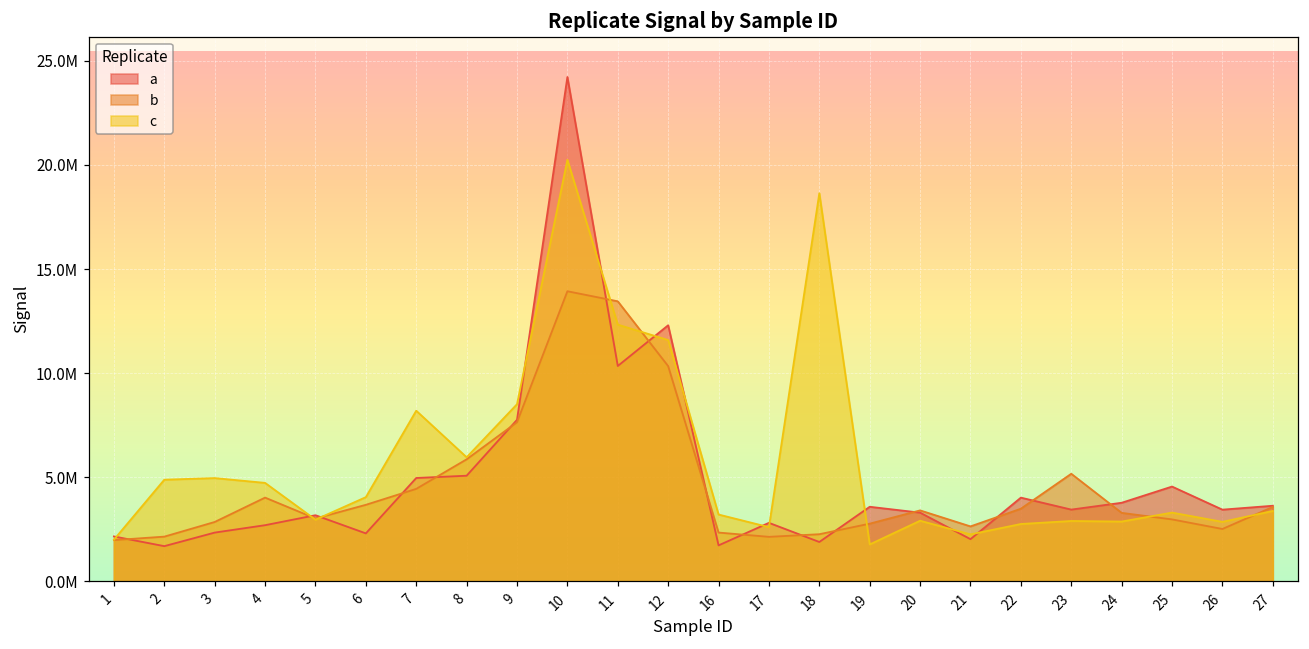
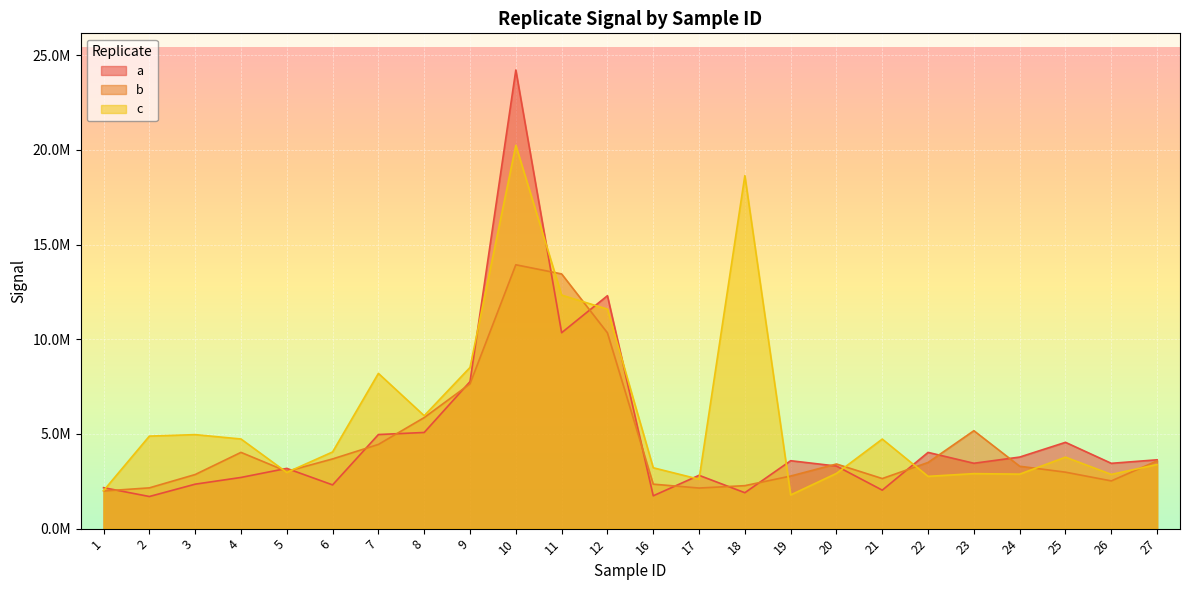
  {
    "c": {
      "2": 4900000,
      "3": 5000000,
      "4": 4700000,
      "6": 4000000,
      "7": 8200000,
      "9": 8500000,
      "10": 20200000,
      "11": 12300000,
      "12": 11600000,
      "16": 3200000,
      "17": 2600000,
      "18": 18600000,
      "19": 1800000,
      "20": 2900000,
-     "21": 2300000,
+     "21": 4700000,
      "22": 2800000,
      "23": 2900000,
      "24": 2900000,
-     "25": 3300000,
+     "25": 3800000,
      "26": 2900000,
      "27": 3400000
    }
  }
